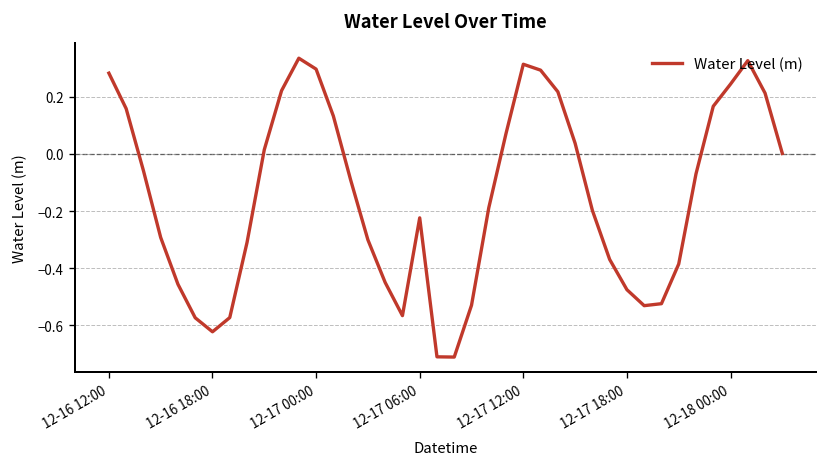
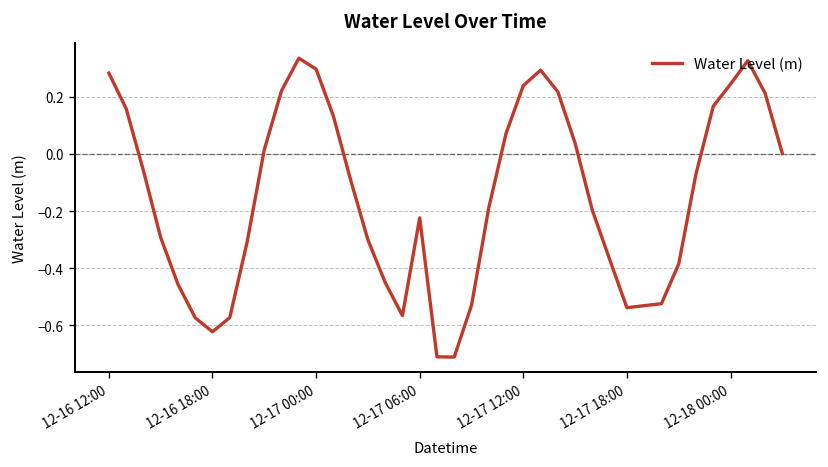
  {
    "12-16 12:00": 0.28,
    "12-16 18:00": -0.62,
    "12-17 00:00": 0.30,
    "12-17 06:00": -0.22,
-   "12-17 12:00": 0.31,
-   "12-17 18:00": -0.47,
+   "12-17 12:00": 0.24,
+   "12-17 18:00": -0.54,
    "12-18 00:00": 0.24
  }
